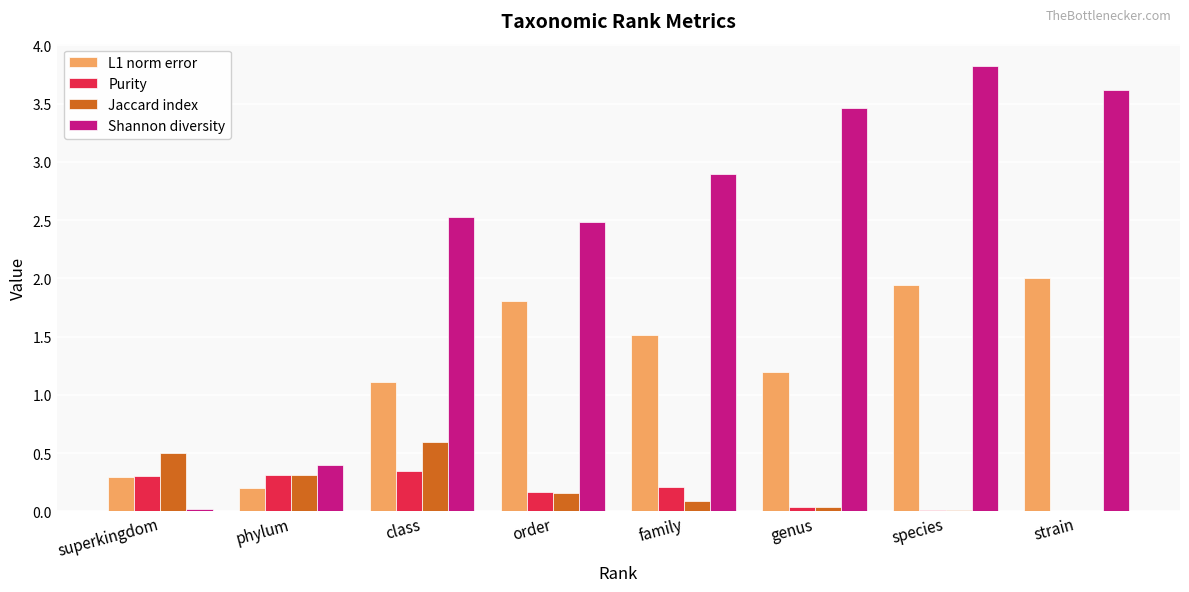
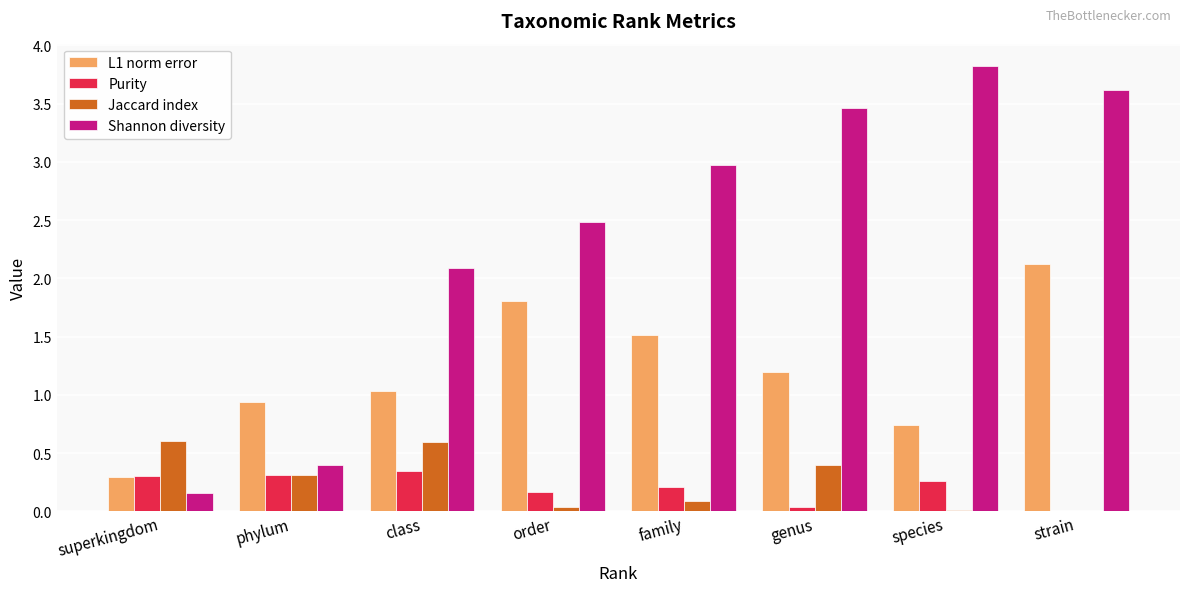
  {
    "L1 norm error": {
      "superkingdom": 0.29,
-     "phylum": 0.20,
-     "class": 1.11,
+     "phylum": 0.94,
+     "class": 1.03,
      "order": 1.81,
      "family": 1.51,
      "genus": 1.20,
-     "species": 1.94,
-     "strain": 2.00
+     "species": 0.74,
+     "strain": 2.13
    },
    "Purity": {
      "superkingdom": 0.30,
      "phylum": 0.32,
      "class": 0.34,
      "order": 0.16,
      "family": 0.21,
      "genus": 0.04,
-     "species": 0.01,
+     "species": 0.26,
      "strain": 0.00
    },
    "Jaccard index": {
-     "superkingdom": 0.5,
+     "superkingdom": 0.6,
      "phylum": 0.32,
      "class": 0.60,
-     "order": 0.16,
+     "order": 0.04,
      "family": 0.09,
-     "genus": 0.03,
+     "genus": 0.40,
      "strain": 0.00
    },
    "Shannon diversity": {
-     "superkingdom": 0.02,
+     "superkingdom": 0.16,
      "phylum": 0.40,
-     "class": 2.53,
+     "class": 2.09,
      "order": 2.48,
-     "family": 2.89,
+     "family": 2.97,
      "genus": 3.46,
      "species": 3.82,
      "strain": 3.62
    }
  }
